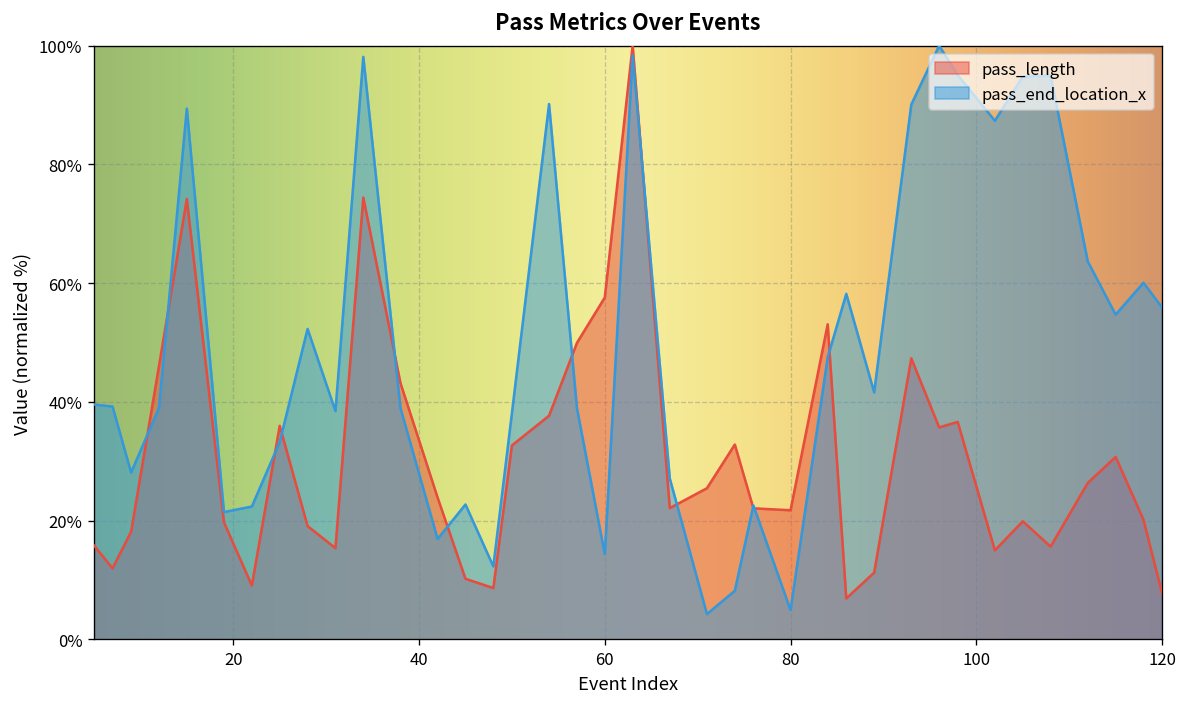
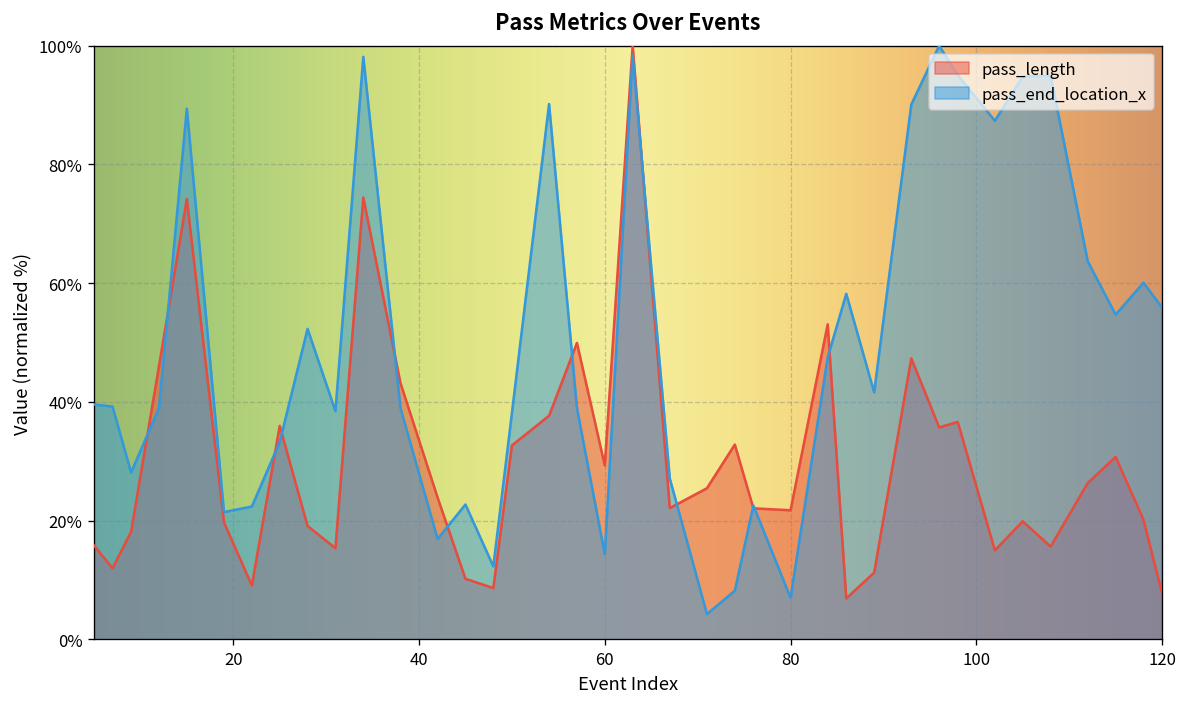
  {
    "pass_length": {
-     "60": "58%",
+     "60": "29%",
      "80": "22%",
      "120": "8%"
    },
    "pass_end_location_x": {
      "60": "14%",
-     "80": "5%",
+     "80": "7%",
      "120": "56%"
    }
  }
